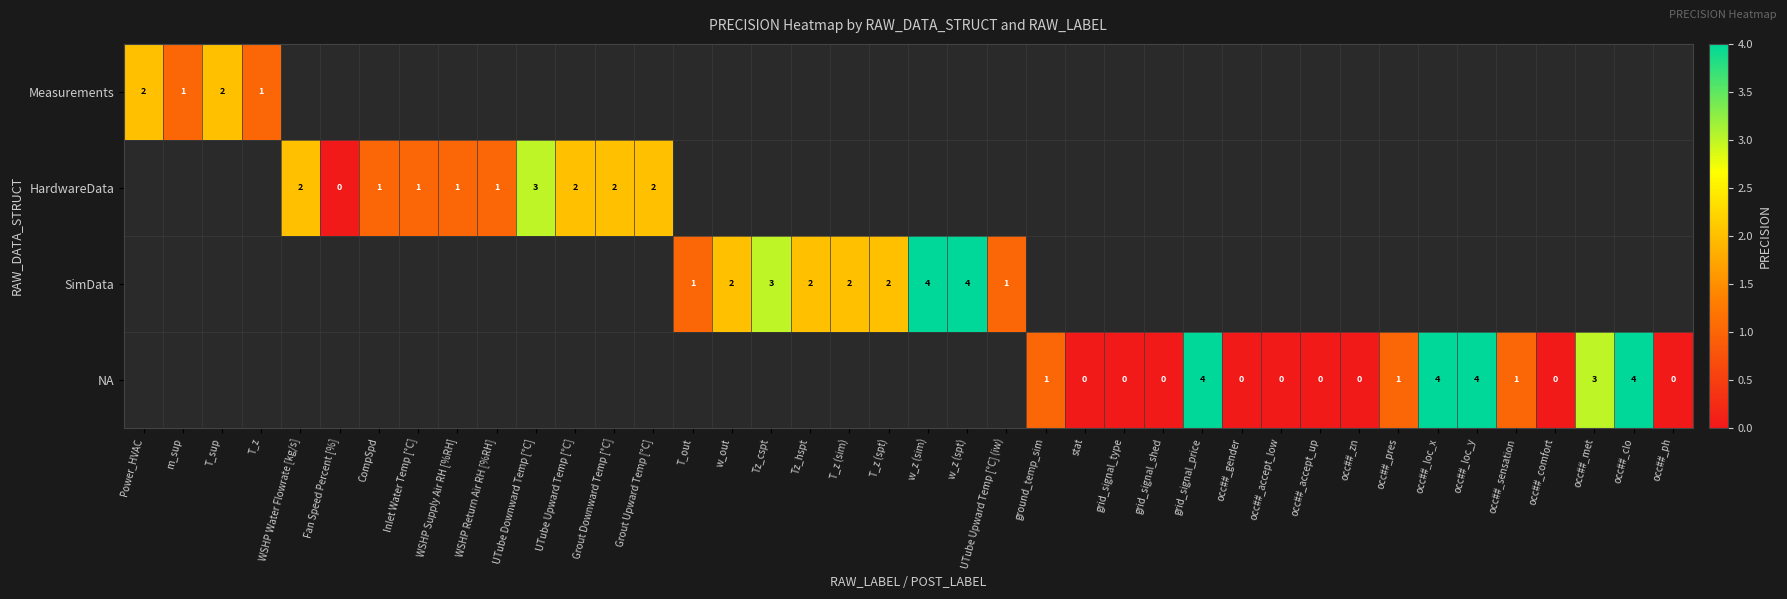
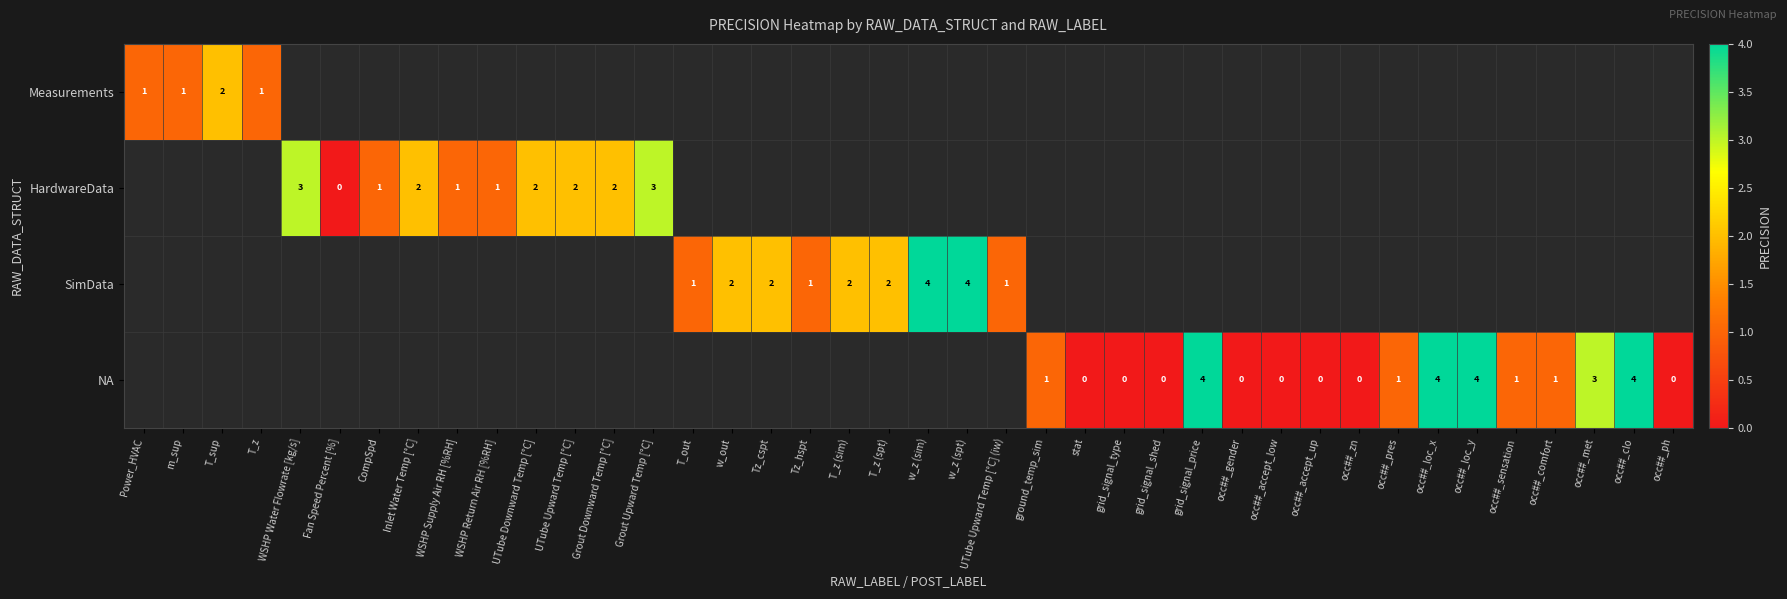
  {
    "Measurements": {
-     "Power_HVAC": 2,
+     "Power_HVAC": 1,
      "m_sup": 1,
      "T_sup": 2,
      "T_z": 1
    },
    "HardwareData": {
-     "WSHP Water Flowrate [kg/s]": 2,
+     "WSHP Water Flowrate [kg/s]": 3,
      "Fan Speed Percent [%]": 0,
      "CompSpd": 1,
-     "Inlet Water Temp [°C]": 1,
+     "Inlet Water Temp [°C]": 2,
      "WSHP Supply Air RH [%RH]": 1,
      "WSHP Return Air RH [%RH]": 1,
-     "UTube Downward Temp [°C]": 3,
+     "UTube Downward Temp [°C]": 2,
      "UTube Upward Temp [°C]": 2,
      "Grout Downward Temp [°C]": 2,
-     "Grout Upward Temp [°C]": 2
+     "Grout Upward Temp [°C]": 3
    },
    "SimData": {
      "T_out": 1,
      "w_out": 2,
-     "Tz_cspt": 3,
-     "Tz_hspt": 2,
+     "Tz_cspt": 2,
+     "Tz_hspt": 1,
      "T_z (sim)": 2,
      "T_z (spt)": 2,
      "w_z (sim)": 4,
      "w_z (spt)": 4,
      "UTube Upward Temp [°C] (iw)": 1
    },
    "NA": {
      "ground_temp_sim": 1,
      "stat": 0,
      "grid_signal_type": 0,
      "grid_signal_shed": 0,
      "grid_signal_price": 4,
      "occ##_gender": 0,
      "occ##_accept_low": 0,
      "occ##_accept_up": 0,
      "occ##_zn": 0,
      "occ##_pres": 1,
      "occ##_loc_x": 4,
      "occ##_loc_y": 4,
      "occ##_sensation": 1,
-     "occ##_comfort": 0,
+     "occ##_comfort": 1,
      "occ##_met": 3,
      "occ##_clo": 4,
      "occ##_ph": 0
    }
  }
